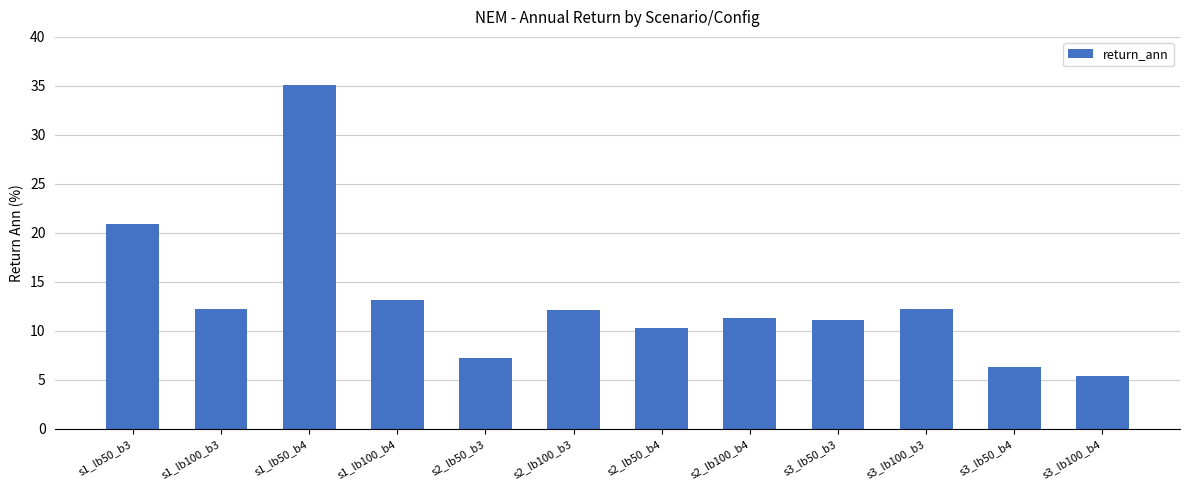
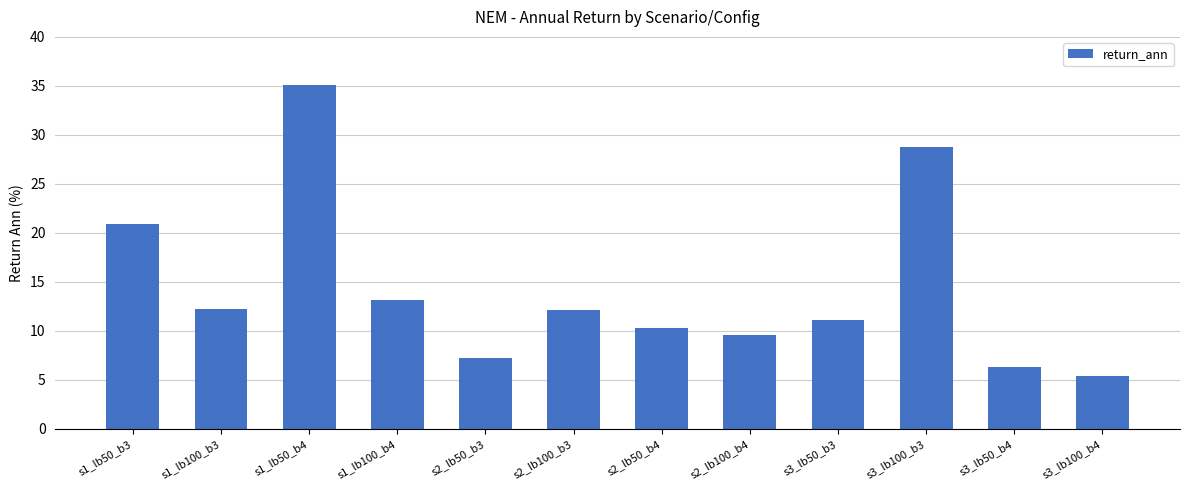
  {
    "s1_lb50_b3": 21,
    "s1_lb100_b3": 12,
    "s1_lb50_b4": 35,
    "s1_lb100_b4": 13,
    "s2_lb50_b3": 7,
    "s2_lb100_b3": 12,
    "s2_lb50_b4": 10,
-   "s2_lb100_b4": 11,
+   "s2_lb100_b4": 10,
    "s3_lb50_b3": 11,
-   "s3_lb100_b3": 12,
+   "s3_lb100_b3": 29,
    "s3_lb50_b4": 6,
    "s3_lb100_b4": 5
  }
